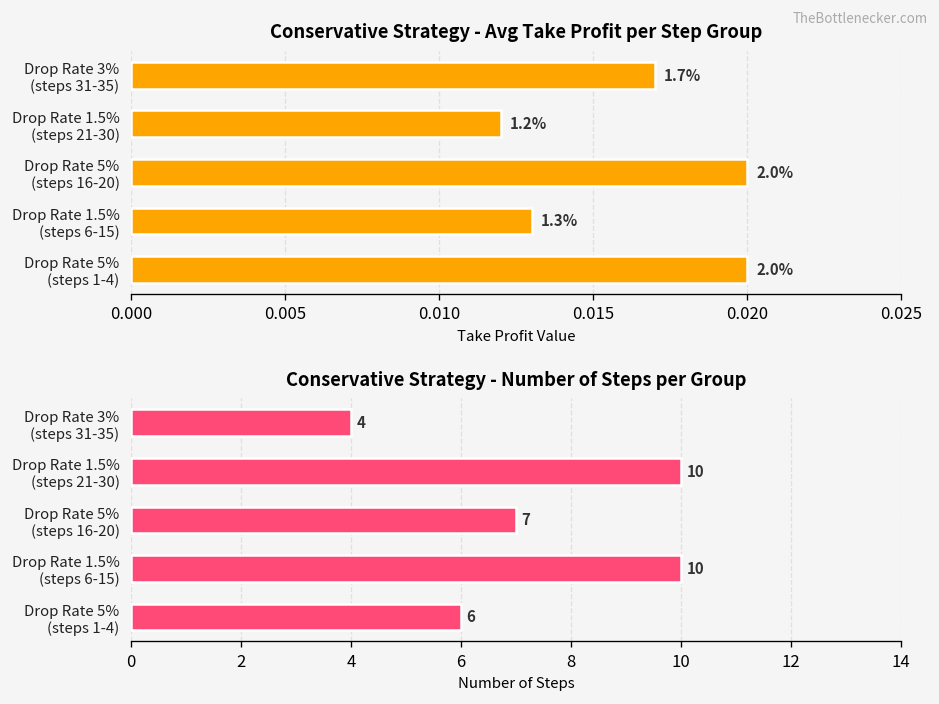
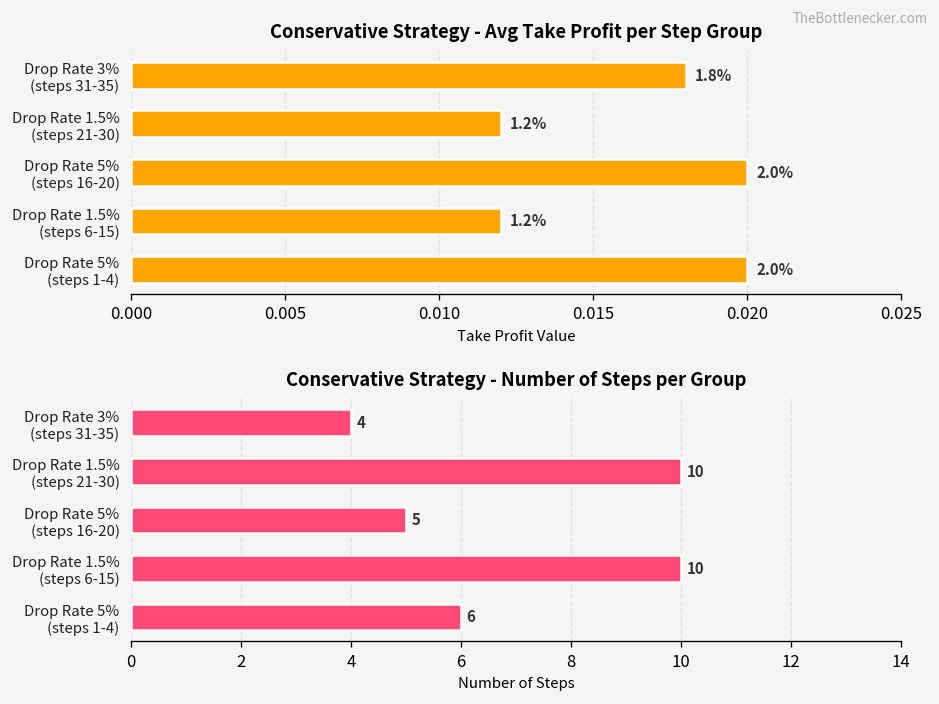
  {
    "Conservative Strategy - Avg Take Profit per Step Group": {
-     "Drop Rate 3% (steps 31-35)": "1.7%",
+     "Drop Rate 3% (steps 31-35)": "1.8%",
      "Drop Rate 1.5% (steps 21-30)": "1.2%",
      "Drop Rate 5% (steps 16-20)": "2.0%",
-     "Drop Rate 1.5% (steps 6-15)": "1.3%",
+     "Drop Rate 1.5% (steps 6-15)": "1.2%",
      "Drop Rate 5% (steps 1-4)": "2.0%"
    },
    "Conservative Strategy - Number of Steps per Group": {
      "Drop Rate 3% (steps 31-35)": "4",
      "Drop Rate 1.5% (steps 21-30)": "10",
-     "Drop Rate 5% (steps 16-20)": "7",
+     "Drop Rate 5% (steps 16-20)": "5",
      "Drop Rate 1.5% (steps 6-15)": "10",
      "Drop Rate 5% (steps 1-4)": "6"
    }
  }
